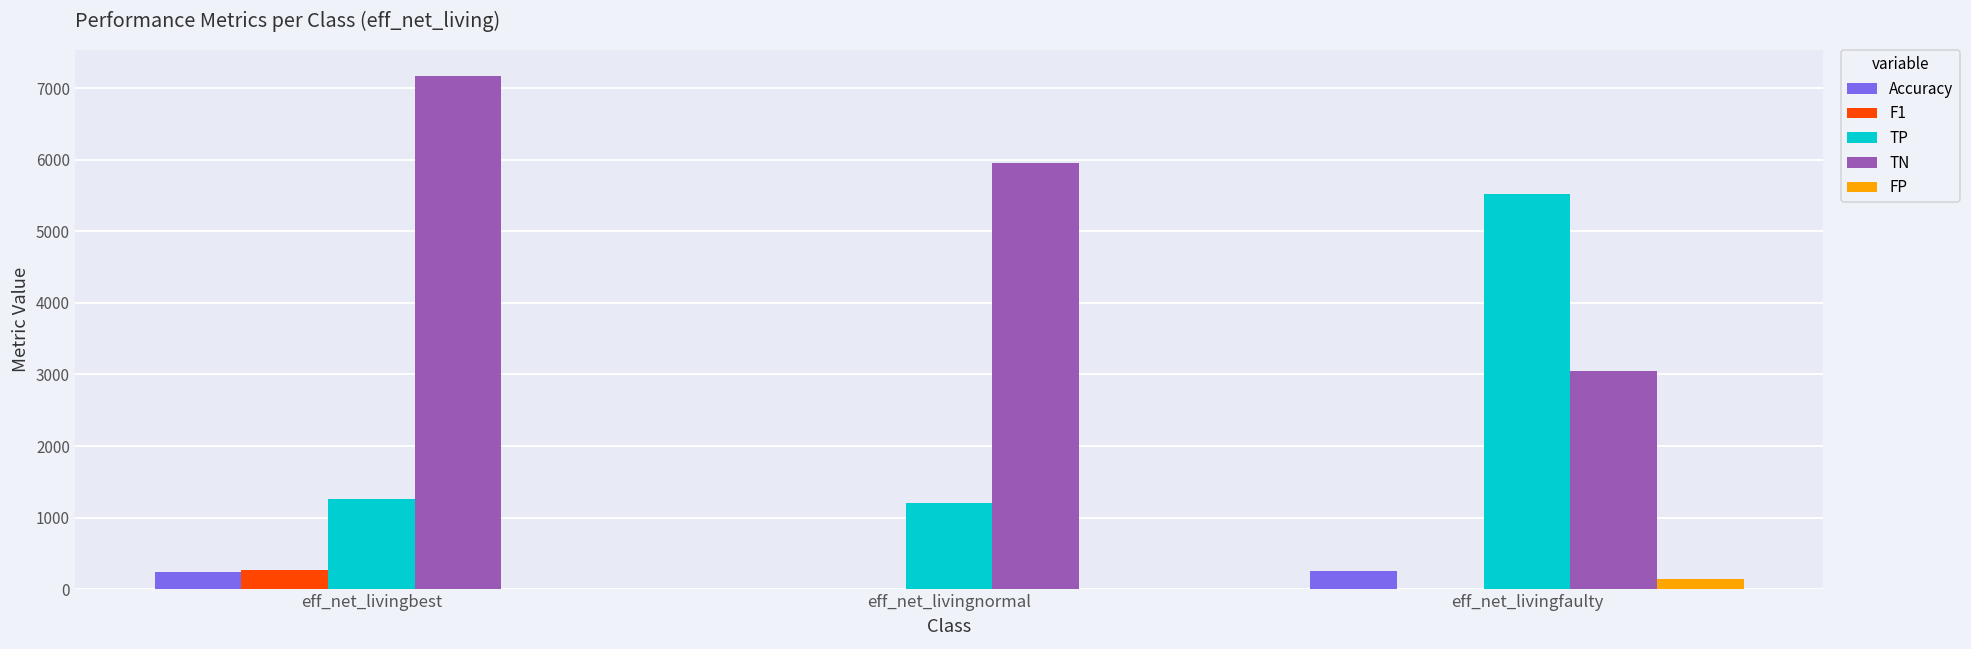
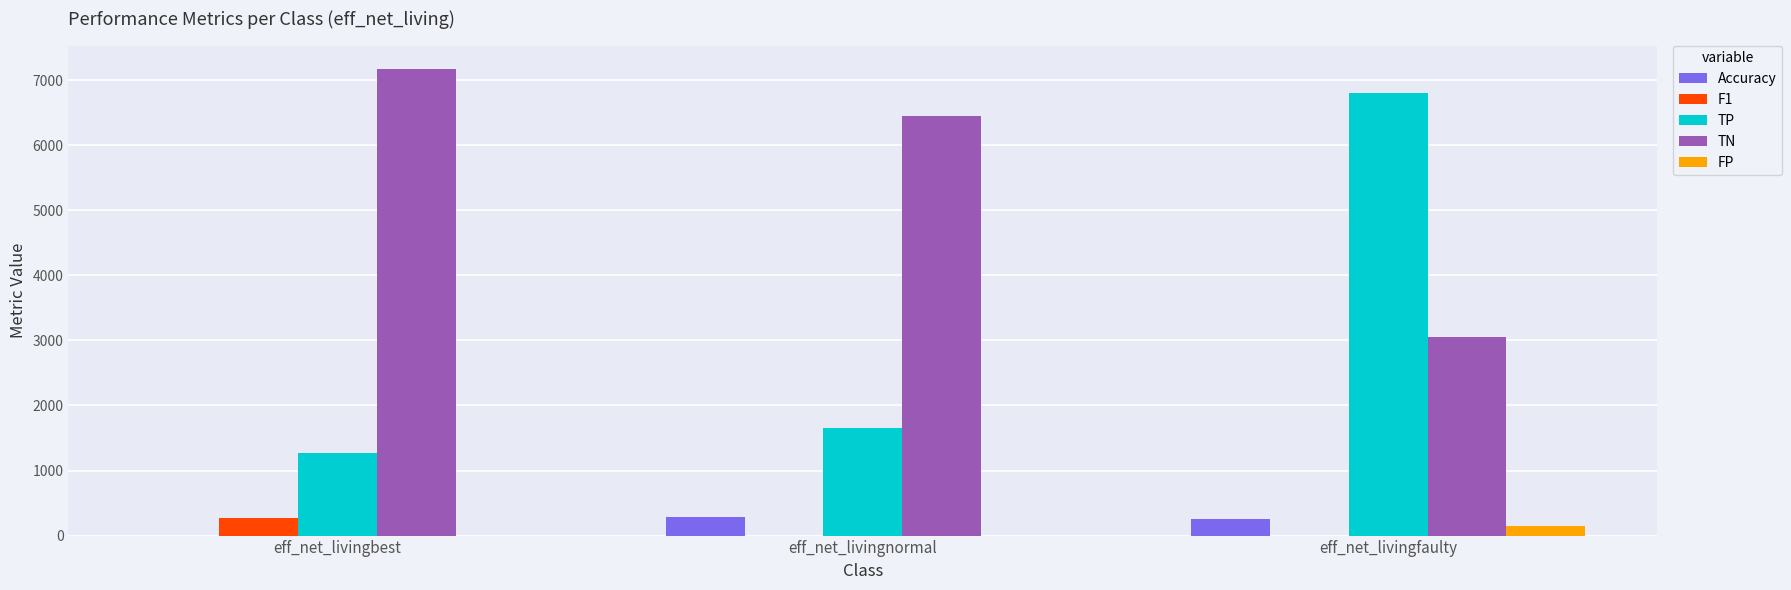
  {
    "Accuracy": {
-     "eff_net_livingbest": 200,
-     "eff_net_livingnormal": 0,
+     "eff_net_livingbest": 0,
+     "eff_net_livingnormal": 300,
      "eff_net_livingfaulty": 200
    },
    "F1": {
      "eff_net_livingbest": 300
    },
    "TP": {
      "eff_net_livingbest": 1300,
-     "eff_net_livingnormal": 1200,
-     "eff_net_livingfaulty": 5500
+     "eff_net_livingnormal": 1600,
+     "eff_net_livingfaulty": 6800
    },
    "TN": {
      "eff_net_livingbest": 7200,
-     "eff_net_livingnormal": 6000,
+     "eff_net_livingnormal": 6500,
      "eff_net_livingfaulty": 3100
    },
    "FP": {
      "eff_net_livingbest": 0,
      "eff_net_livingnormal": 0,
      "eff_net_livingfaulty": 100
    }
  }
